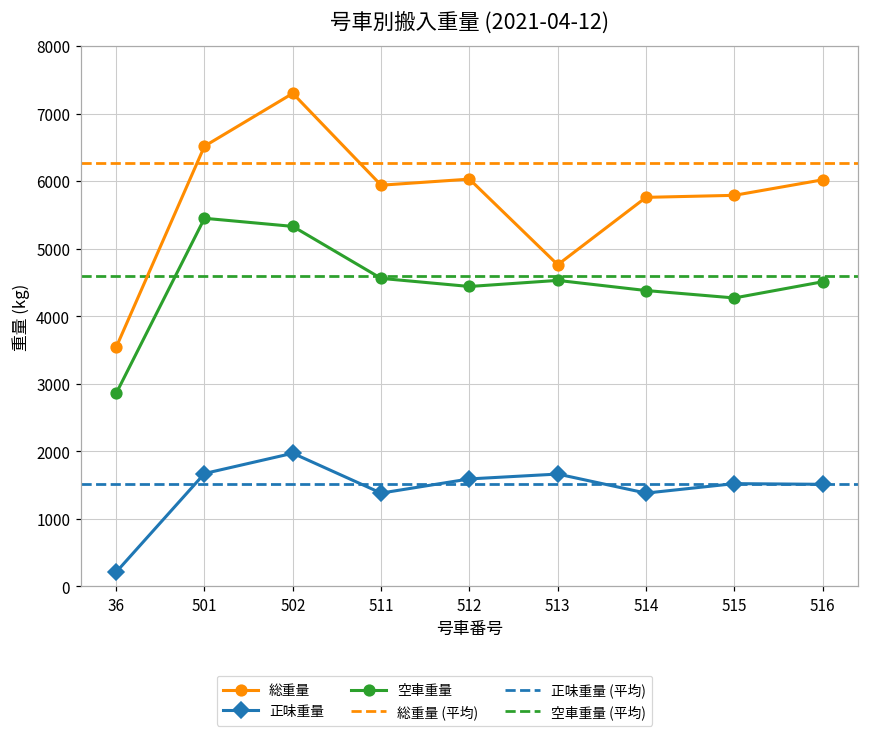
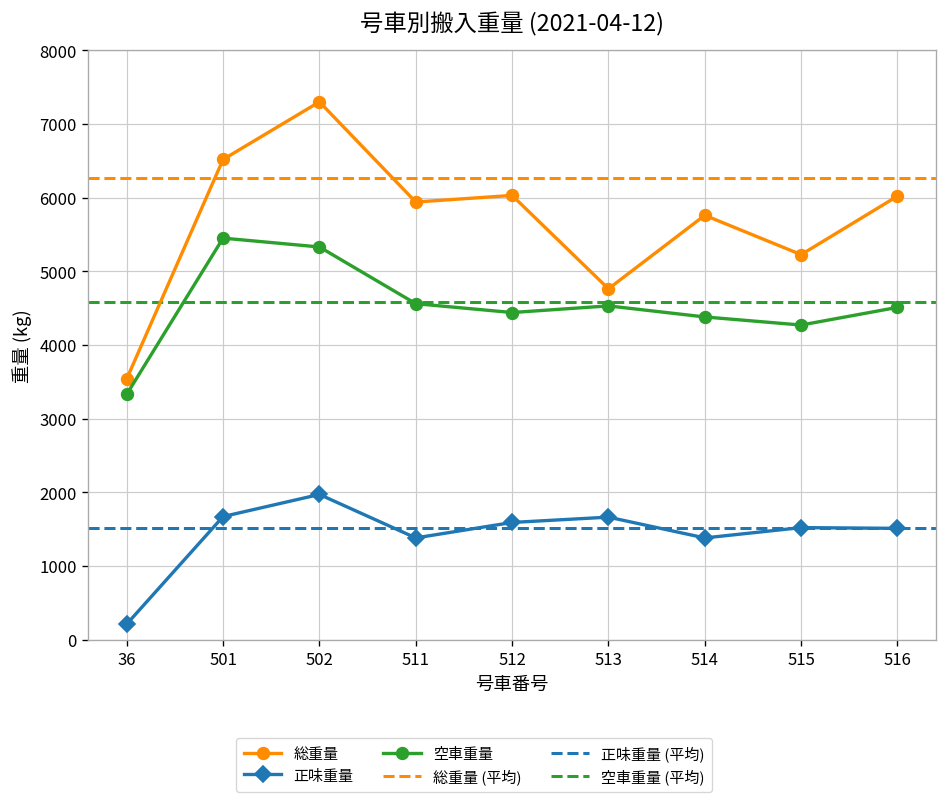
  {
    "総重量": {
      "36": 3500,
      "501": 6500,
      "502": 7300,
      "511": 5900,
      "512": 6000,
      "513": 4800,
      "514": 5800,
-     "515": 5800,
+     "515": 5200,
      "516": 6000
    },
    "正味重量": {
      "36": 200,
      "501": 1700,
      "502": 2000,
      "511": 1400,
      "512": 1600,
      "513": 1700,
      "514": 1400,
      "515": 1500,
      "516": 1500
    },
    "空車重量": {
-     "36": 2900,
+     "36": 3300,
      "501": 5500,
      "502": 5300,
      "511": 4600,
      "512": 4400,
      "513": 4500,
      "514": 4400,
      "515": 4300,
      "516": 4500
    }
  }
